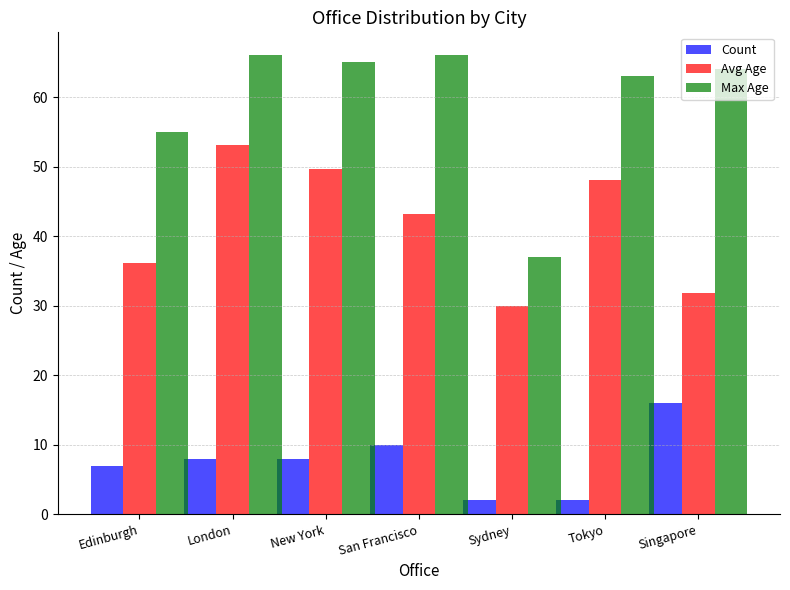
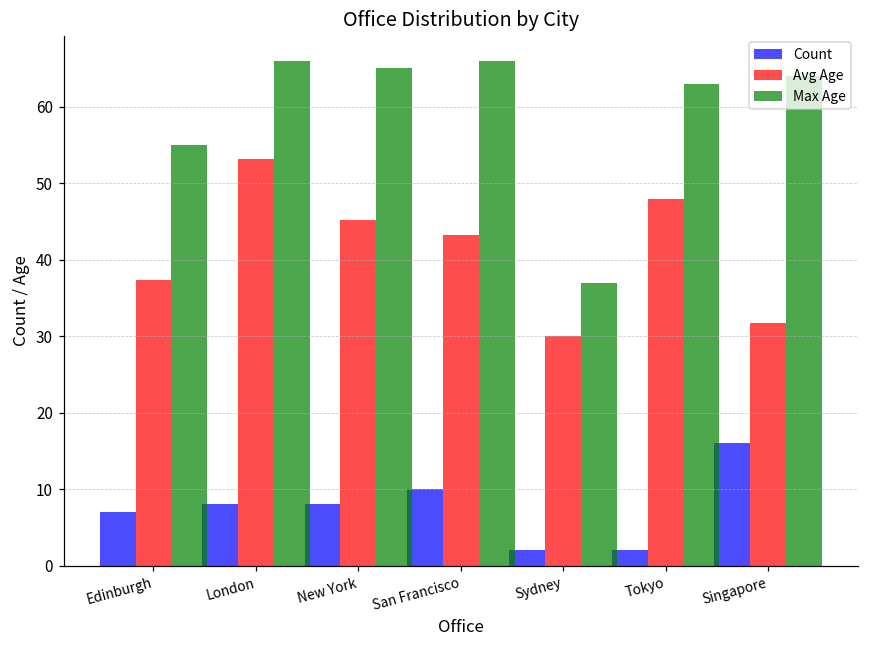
  {
    "Count": {
      "Edinburgh": 7,
      "London": 8,
      "New York": 8,
      "San Francisco": 10,
      "Sydney": 2,
      "Tokyo": 2,
      "Singapore": 16
    },
    "Avg Age": {
-     "Edinburgh": 36,
+     "Edinburgh": 37,
      "London": 53,
-     "New York": 50,
+     "New York": 45,
      "San Francisco": 43,
      "Sydney": 30,
      "Tokyo": 48,
      "Singapore": 32
    },
    "Max Age": {
      "Edinburgh": 55,
      "London": 66,
      "New York": 65,
      "San Francisco": 66,
      "Sydney": 37,
      "Tokyo": 63
    }
  }
